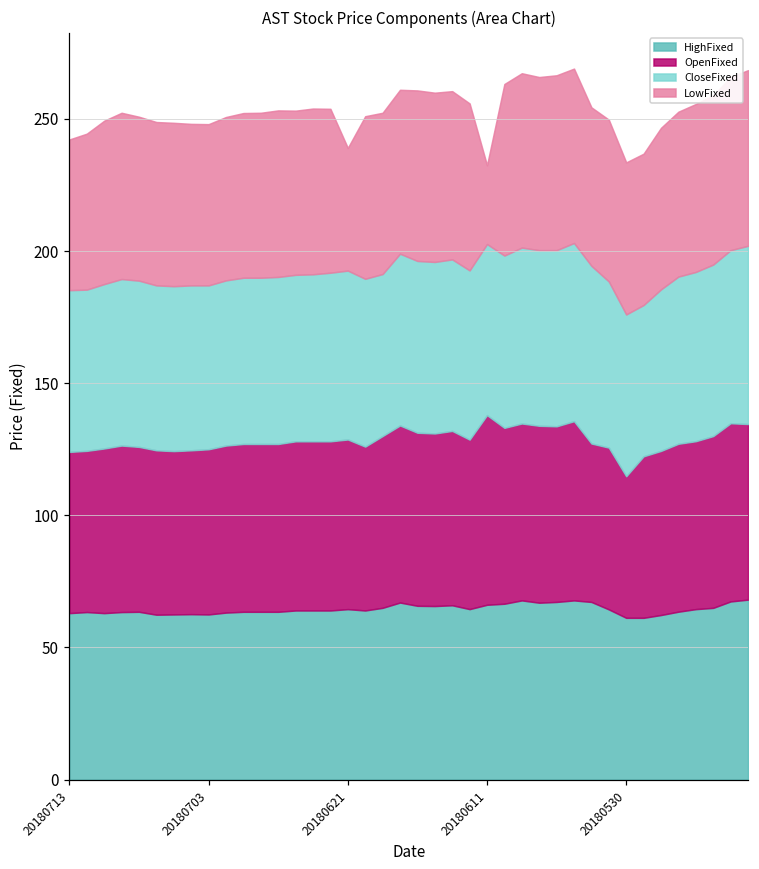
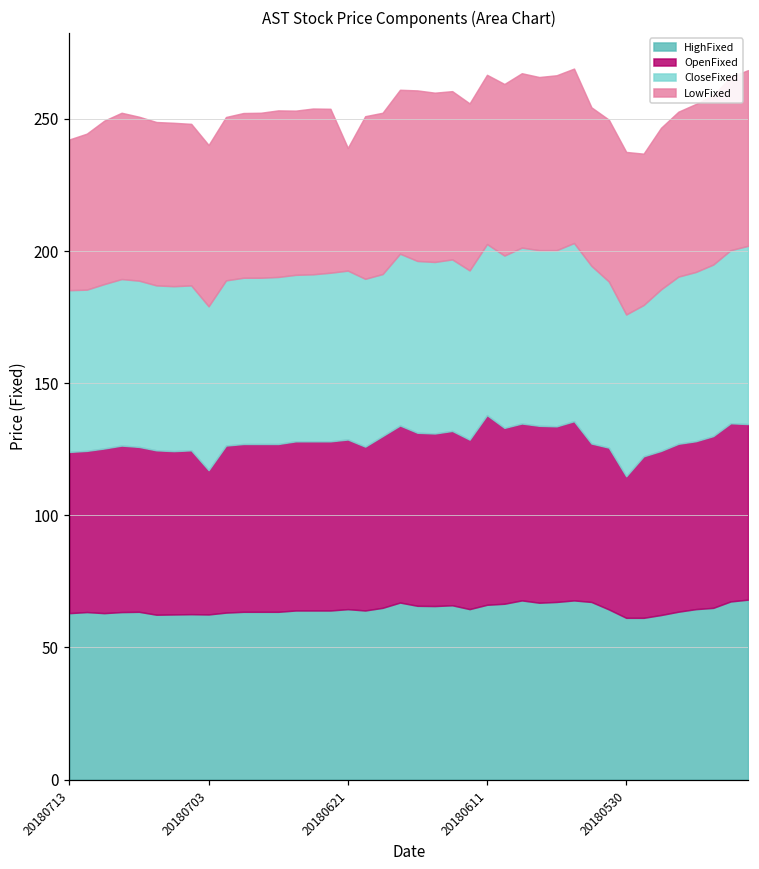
  {
    "OpenFixed": {
      "20180713": 61,
-     "20180703": 63,
+     "20180703": 55,
      "20180621": 64,
      "20180611": 72,
      "20180530": 54
    },
    "LowFixed": {
      "20180713": 57,
      "20180703": 61,
      "20180621": 46,
-     "20180611": 30,
-     "20180530": 58
+     "20180611": 64,
+     "20180530": 61
    }
  }
